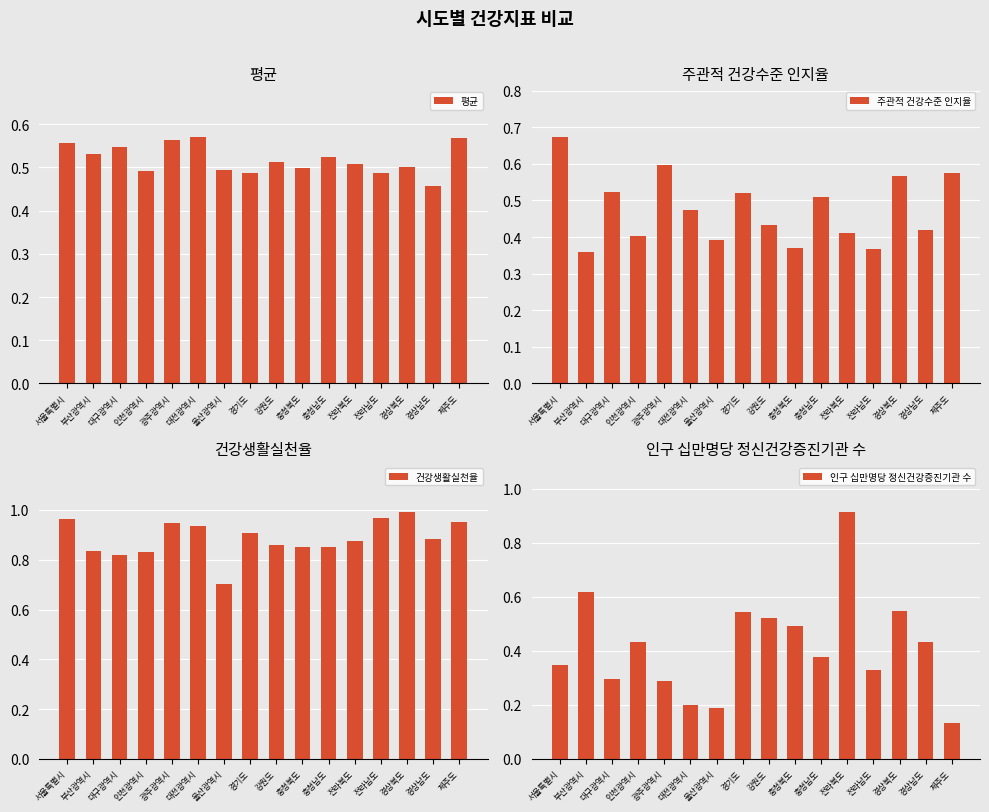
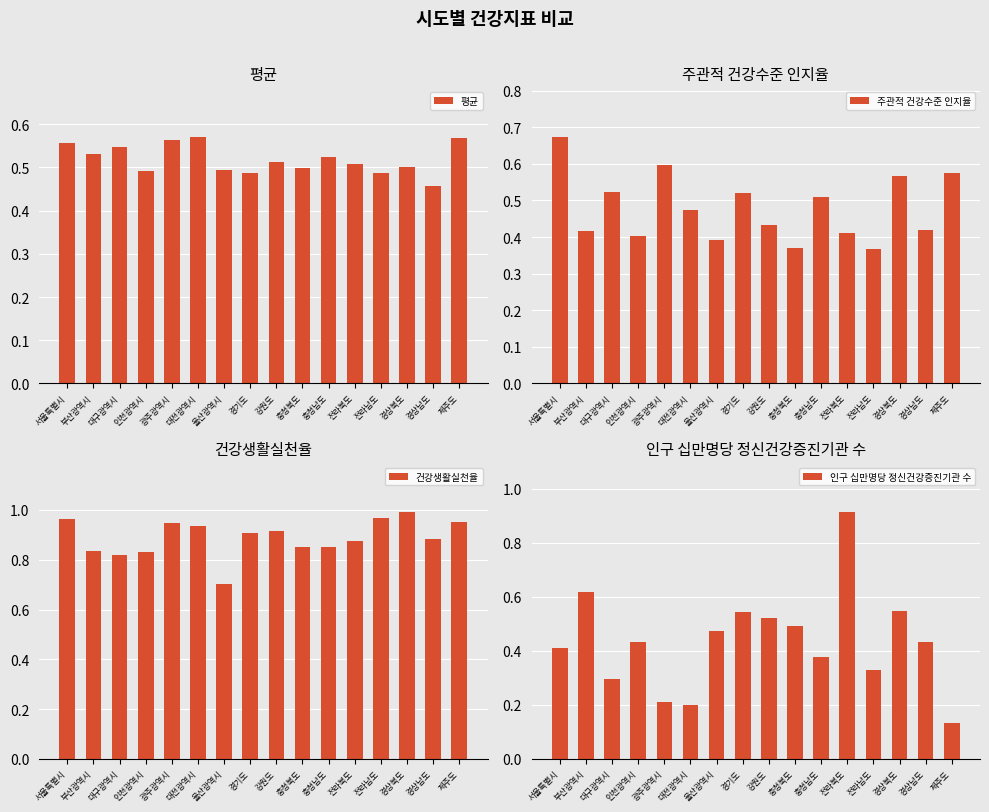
  {
    "평균": {
      "서울특별시": 0.56,
      "부산광역시": 0.53,
      "대구광역시": 0.55,
      "인천광역시": 0.49,
      "광주광역시": 0.56,
      "대전광역시": 0.57,
      "울산광역시": 0.49,
      "경기도": 0.49,
      "강원도": 0.51,
      "충청북도": 0.50,
      "충청남도": 0.52,
      "전라북도": 0.51,
      "전라남도": 0.49,
      "경상북도": 0.50,
      "경상남도": 0.46,
      "제주도": 0.57
    },
    "주관적 건강수준 인지율": {
      "서울특별시": 0.67,
-     "부산광역시": 0.36,
+     "부산광역시": 0.42,
      "대구광역시": 0.52,
      "인천광역시": 0.40,
      "광주광역시": 0.60,
      "대전광역시": 0.47,
      "울산광역시": 0.39,
      "경기도": 0.52,
      "강원도": 0.43,
      "충청북도": 0.37,
      "충청남도": 0.51,
      "전라북도": 0.41,
      "전라남도": 0.37,
      "경상북도": 0.57,
      "경상남도": 0.42,
      "제주도": 0.58
    },
    "건강생활실천율": {
      "서울특별시": 0.96,
      "부산광역시": 0.83,
      "대구광역시": 0.82,
      "인천광역시": 0.83,
      "광주광역시": 0.95,
      "대전광역시": 0.93,
      "울산광역시": 0.70,
      "경기도": 0.91,
-     "강원도": 0.86,
+     "강원도": 0.92,
      "충청북도": 0.85,
      "충청남도": 0.85,
      "전라북도": 0.88,
      "전라남도": 0.97,
      "경상북도": 0.99,
      "경상남도": 0.88,
      "제주도": 0.95
    },
    "인구 십만명당 정신건강증진기관 수": {
-     "서울특별시": 0.35,
+     "서울특별시": 0.41,
      "부산광역시": 0.62,
      "대구광역시": 0.30,
      "인천광역시": 0.43,
-     "광주광역시": 0.29,
+     "광주광역시": 0.21,
      "대전광역시": 0.20,
-     "울산광역시": 0.19,
+     "울산광역시": 0.47,
      "경기도": 0.55,
      "강원도": 0.52,
      "충청북도": 0.49,
      "충청남도": 0.38,
      "전라북도": 0.91,
      "전라남도": 0.33,
      "경상북도": 0.55,
      "경상남도": 0.43,
      "제주도": 0.13
    }
  }
